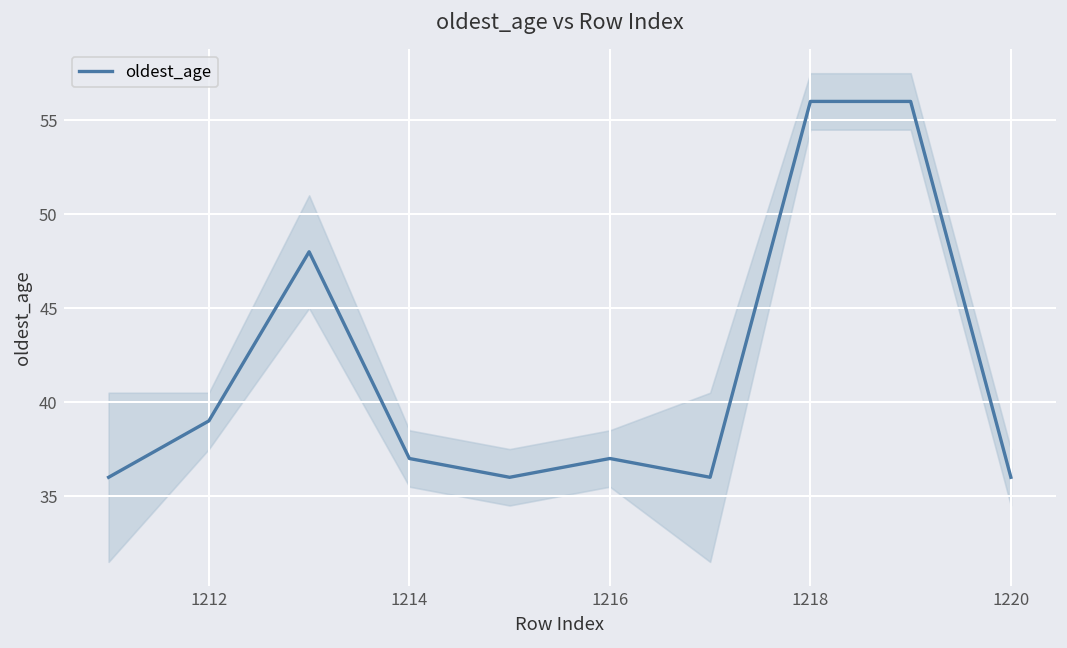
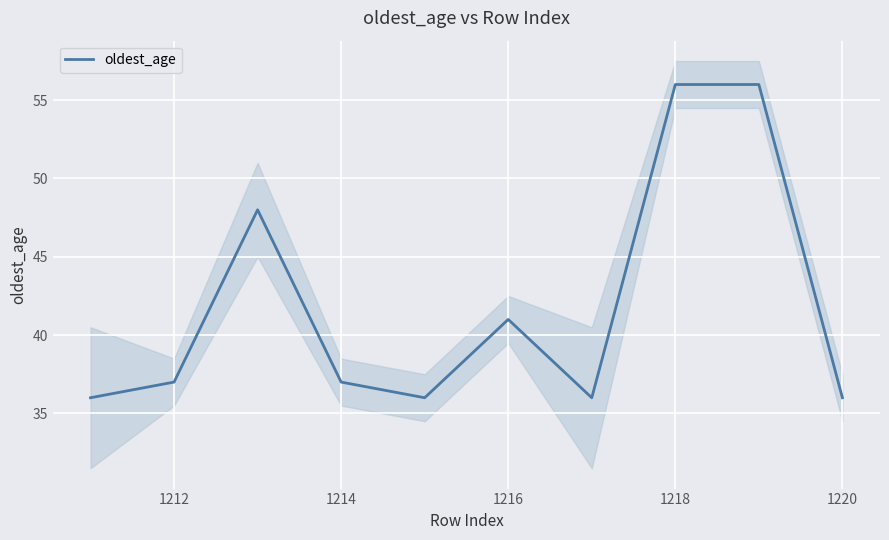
  {
    "oldest_age": {
-     "1212": 39,
+     "1212": 37,
      "1214": 37,
-     "1216": 37,
+     "1216": 41,
      "1218": 56,
      "1220": 36
    }
  }
